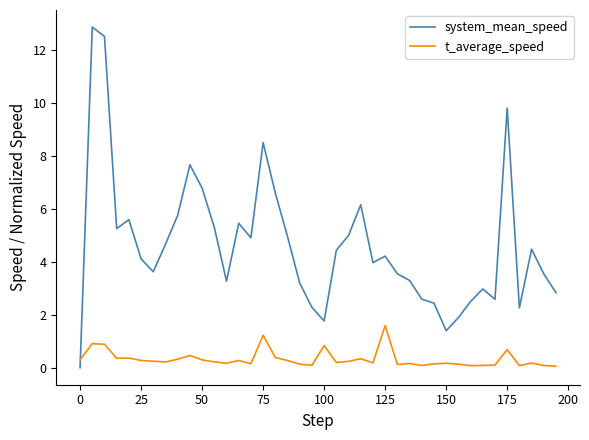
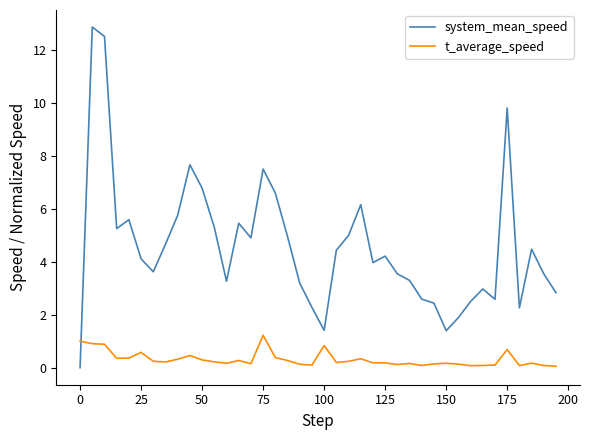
  {
    "system_mean_speed": {
      "0": 0.0,
      "25": 4.1,
      "50": 6.8,
-     "75": 8.5,
-     "100": 1.8,
+     "75": 7.5,
+     "100": 1.4,
      "125": 4.2,
      "150": 1.4,
      "175": 9.8
    },
    "t_average_speed": {
-     "0": 0.3,
-     "25": 0.3,
+     "0": 1.0,
+     "25": 0.6,
      "50": 0.3,
      "75": 1.2,
      "100": 0.8,
-     "125": 1.6,
+     "125": 0.2,
      "150": 0.2,
      "175": 0.7
    }
  }
